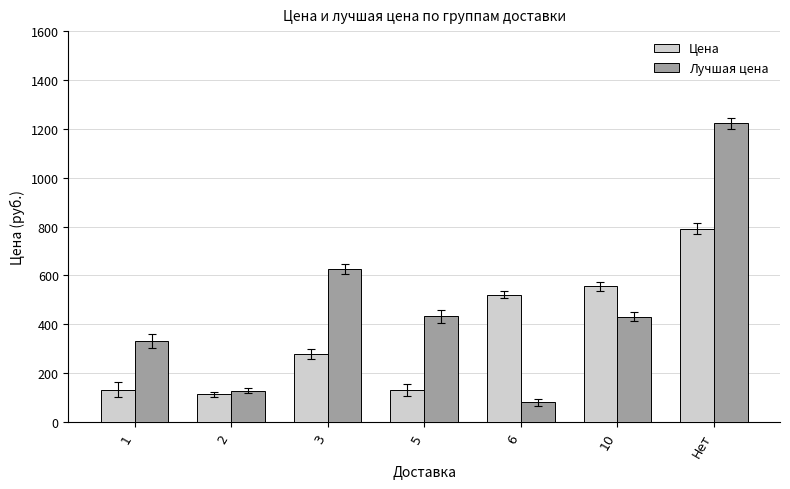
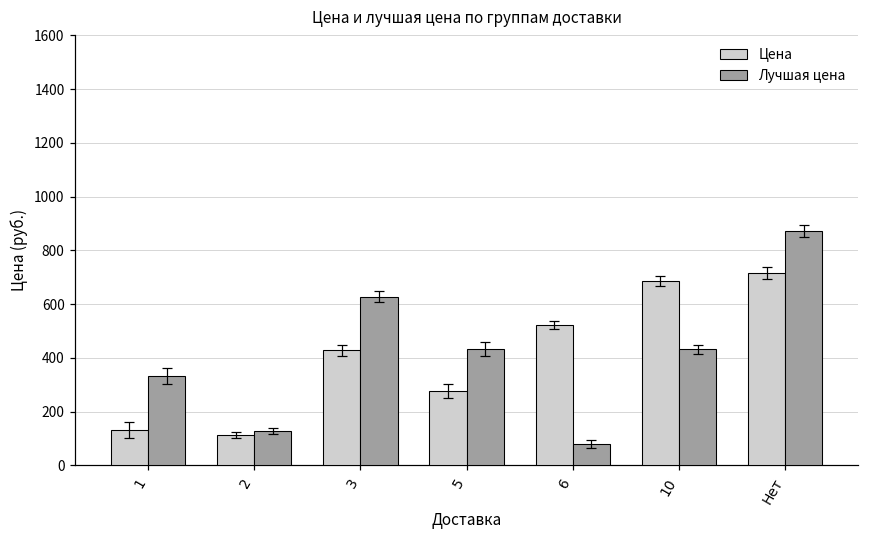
  {
    "Цена": {
      "1": 130,
      "2": 110,
-     "3": 280,
-     "5": 130,
+     "3": 430,
+     "5": 280,
      "6": 520,
-     "10": 560,
-     "Нет": 790
+     "10": 690,
+     "Нет": 710
    },
    "Лучшая цена": {
      "1": 330,
      "2": 130,
      "3": 630,
      "5": 430,
      "6": 80,
      "10": 430,
-     "Нет": 1220
+     "Нет": 870
    }
  }
